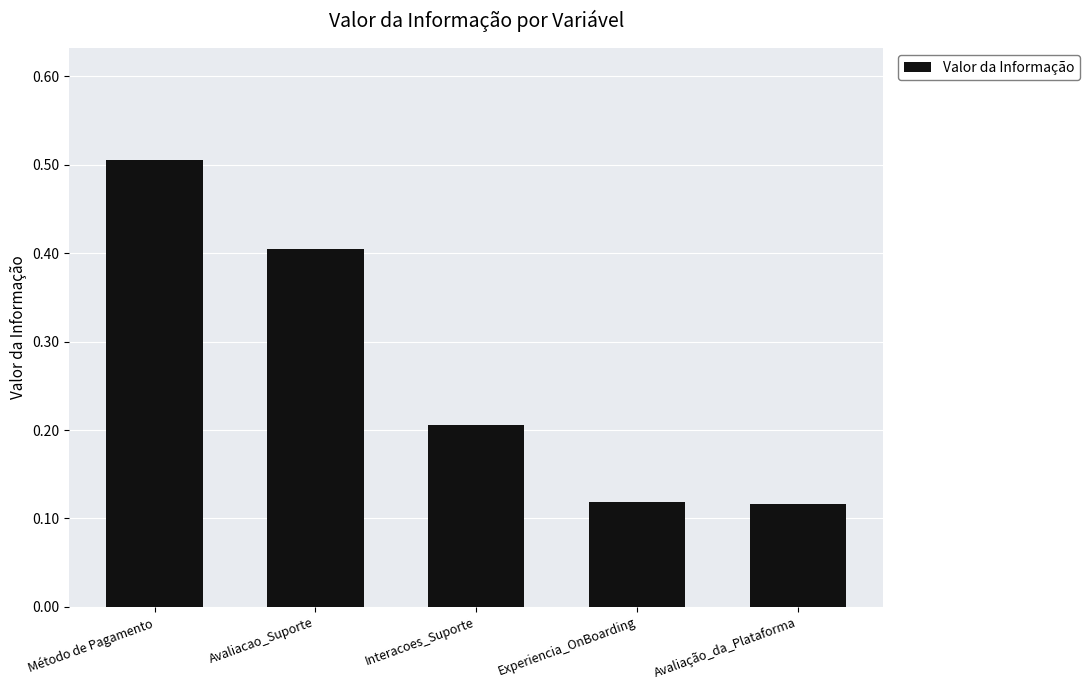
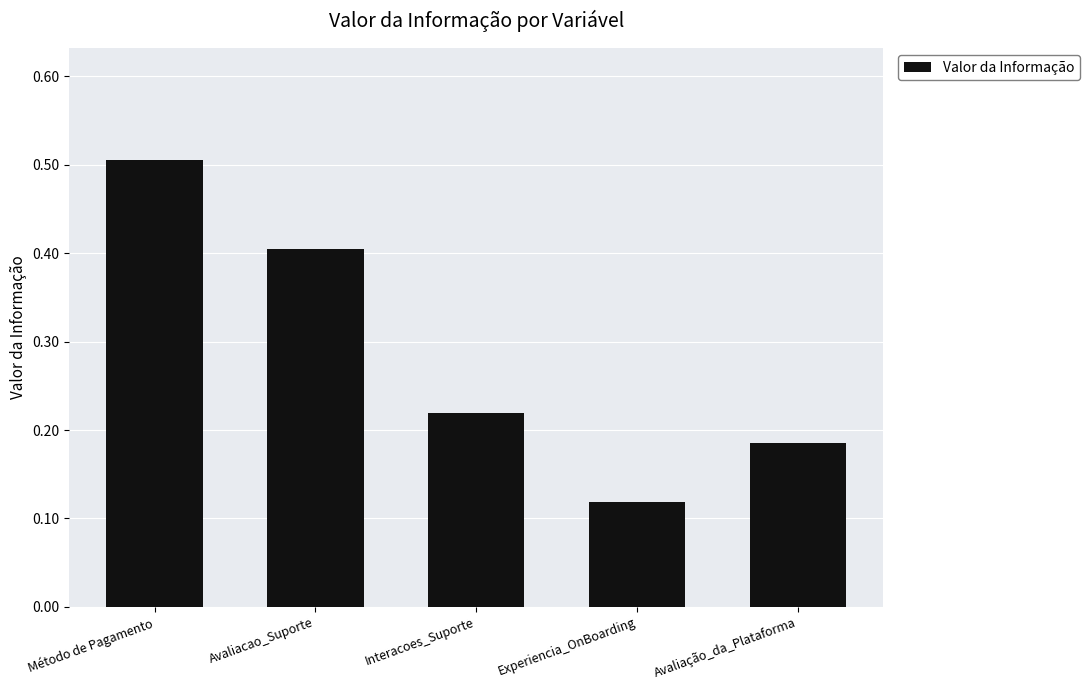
  {
    "Método de Pagamento": 0.51,
    "Avaliacao_Suporte": 0.40,
-   "Interacoes_Suporte": 0.21,
+   "Interacoes_Suporte": 0.22,
    "Experiencia_OnBoarding": 0.12,
-   "Avaliação_da_Plataforma": 0.12
+   "Avaliação_da_Plataforma": 0.19
  }
